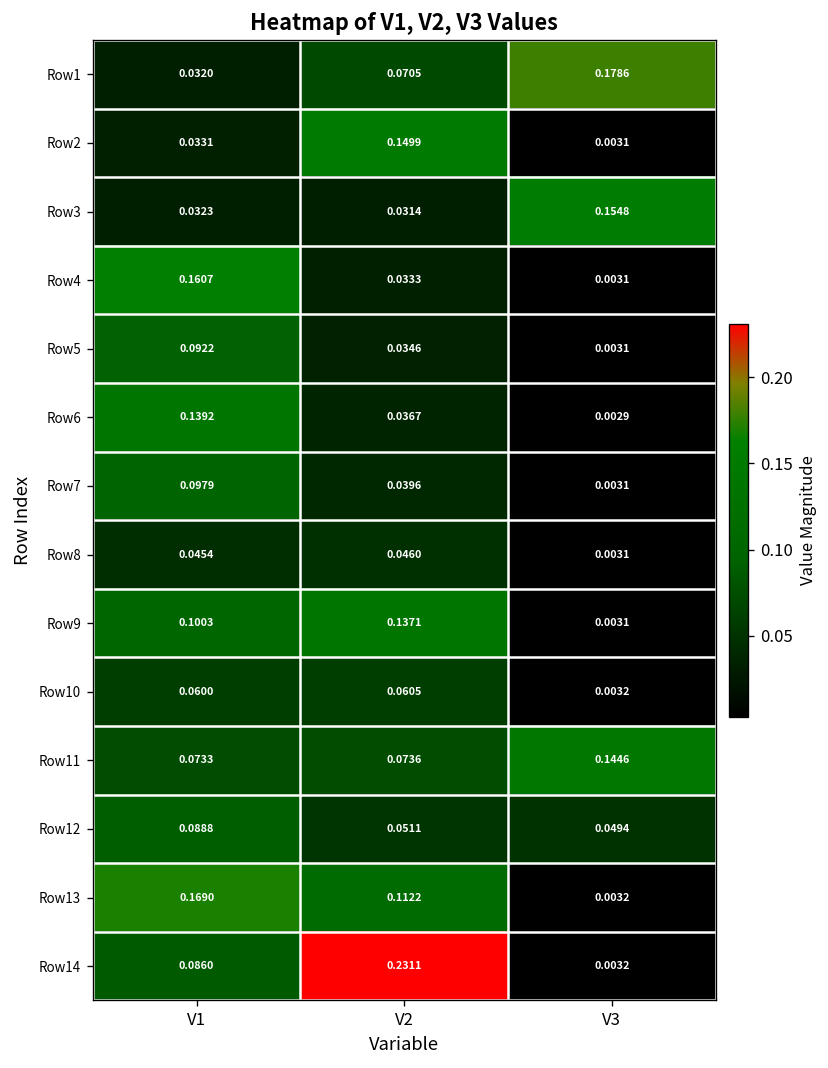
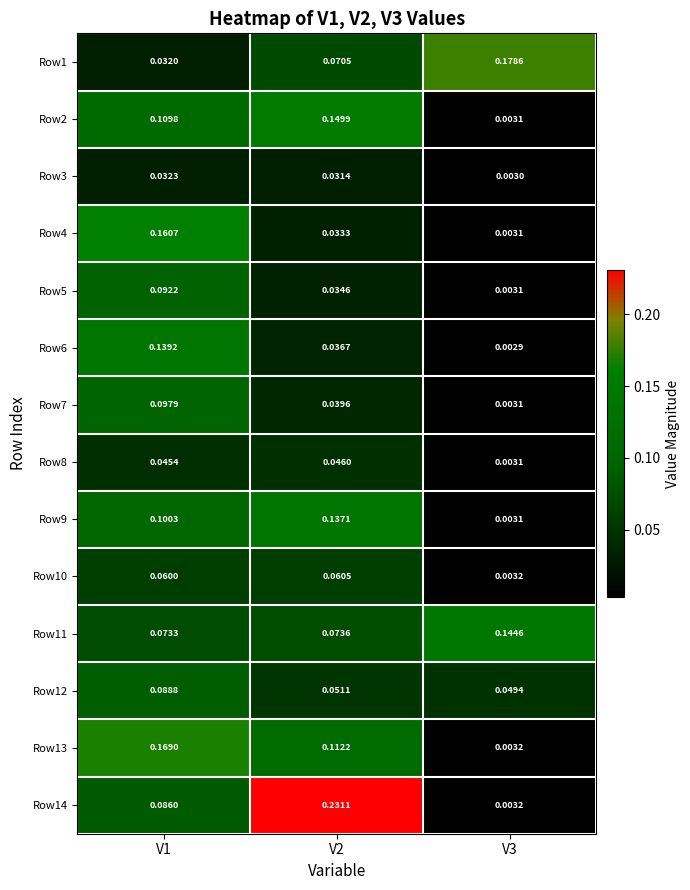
  {
    "Row1": {
      "V1": 0.0320,
      "V2": 0.0705,
      "V3": 0.1786
    },
    "Row2": {
-     "V1": 0.0331,
+     "V1": 0.1098,
      "V2": 0.1499,
      "V3": 0.0031
    },
    "Row3": {
      "V1": 0.0323,
      "V2": 0.0314,
-     "V3": 0.1548
+     "V3": 0.0030
    },
    "Row4": {
      "V1": 0.1607,
      "V2": 0.0333,
      "V3": 0.0031
    },
    "Row5": {
      "V1": 0.0922,
      "V2": 0.0346,
      "V3": 0.0031
    },
    "Row6": {
      "V1": 0.1392,
      "V2": 0.0367,
      "V3": 0.0029
    },
    "Row7": {
      "V1": 0.0979,
      "V2": 0.0396,
      "V3": 0.0031
    },
    "Row8": {
      "V1": 0.0454,
      "V2": 0.0460,
      "V3": 0.0031
    },
    "Row9": {
      "V1": 0.1003,
      "V2": 0.1371,
      "V3": 0.0031
    },
    "Row10": {
      "V1": 0.0600,
      "V2": 0.0605,
      "V3": 0.0032
    },
    "Row11": {
      "V1": 0.0733,
      "V2": 0.0736,
      "V3": 0.1446
    },
    "Row12": {
      "V1": 0.0888,
      "V2": 0.0511,
      "V3": 0.0494
    },
    "Row13": {
      "V1": 0.1690,
      "V2": 0.1122,
      "V3": 0.0032
    },
    "Row14": {
      "V1": 0.0860,
      "V2": 0.2311,
      "V3": 0.0032
    }
  }
